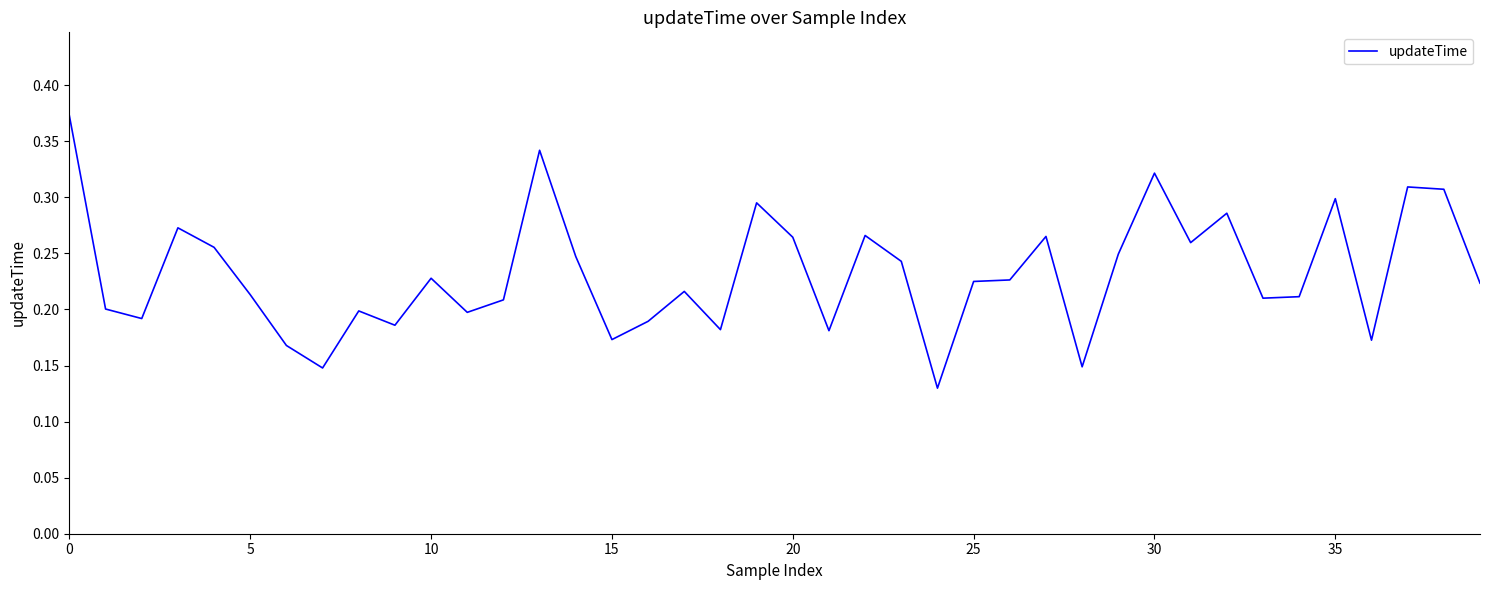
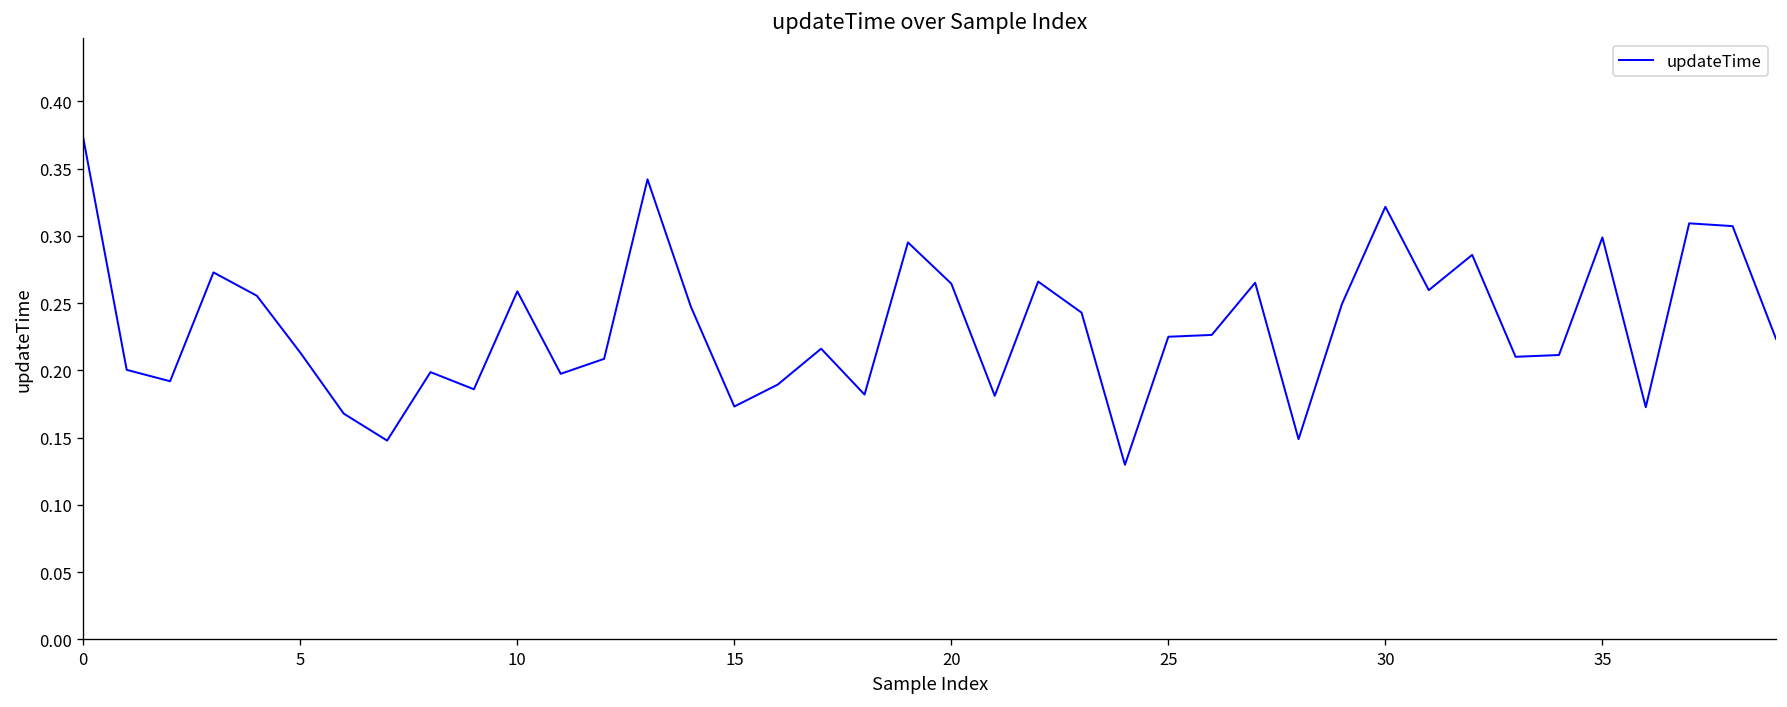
  {
    "0": 0.373,
    "5": 0.213,
-   "10": 0.228,
+   "10": 0.259,
    "15": 0.173,
    "20": 0.264,
    "25": 0.225,
    "30": 0.322,
    "35": 0.299
  }
